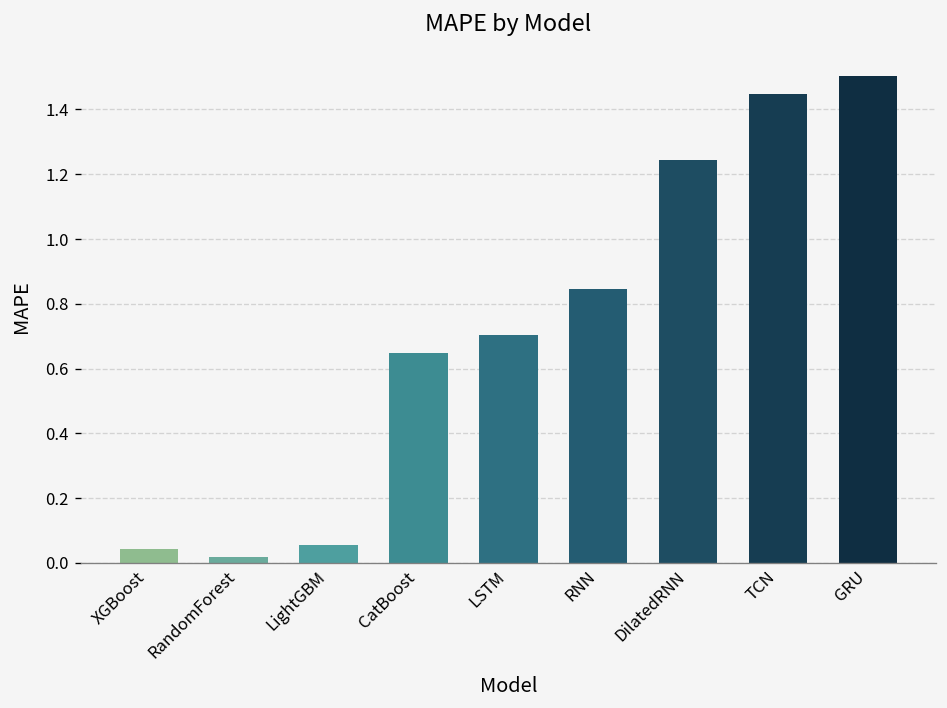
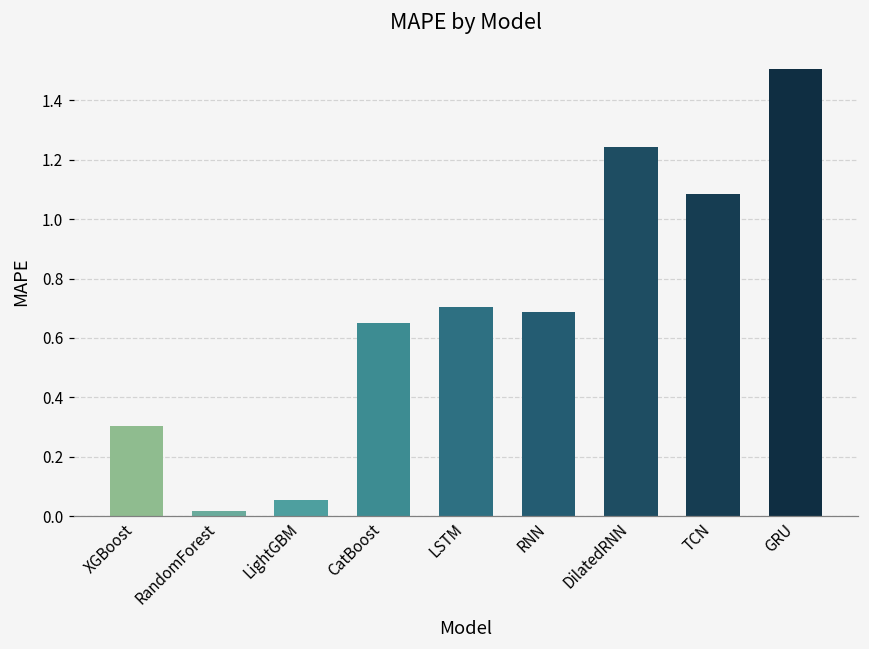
  {
-   "XGBoost": 0.04,
+   "XGBoost": 0.30,
    "RandomForest": 0.02,
    "LightGBM": 0.05,
    "CatBoost": 0.65,
    "LSTM": 0.70,
-   "RNN": 0.84,
+   "RNN": 0.69,
    "DilatedRNN": 1.24,
-   "TCN": 1.45,
+   "TCN": 1.08,
    "GRU": 1.50
  }
